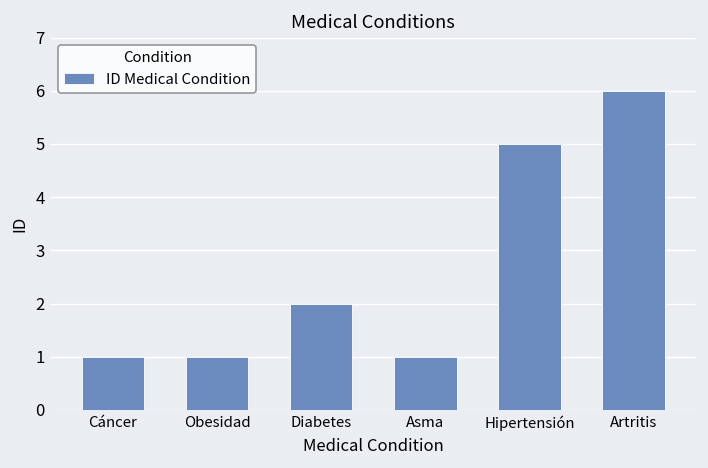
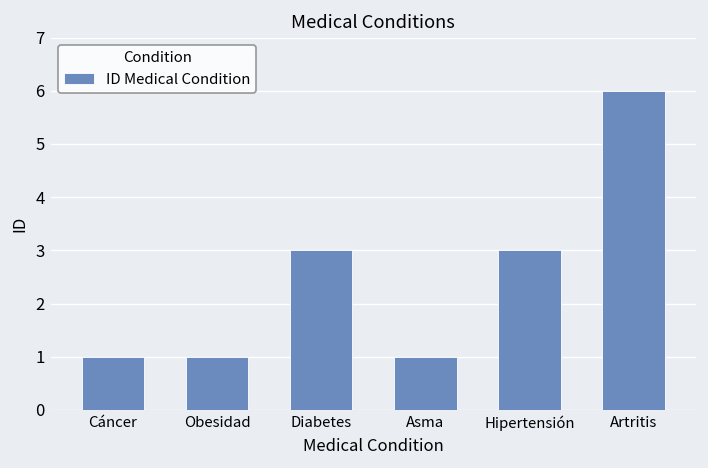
  {
    "Cáncer": 1,
    "Obesidad": 1,
-   "Diabetes": 2,
+   "Diabetes": 3,
    "Asma": 1,
-   "Hipertensión": 5,
+   "Hipertensión": 3,
    "Artritis": 6
  }
